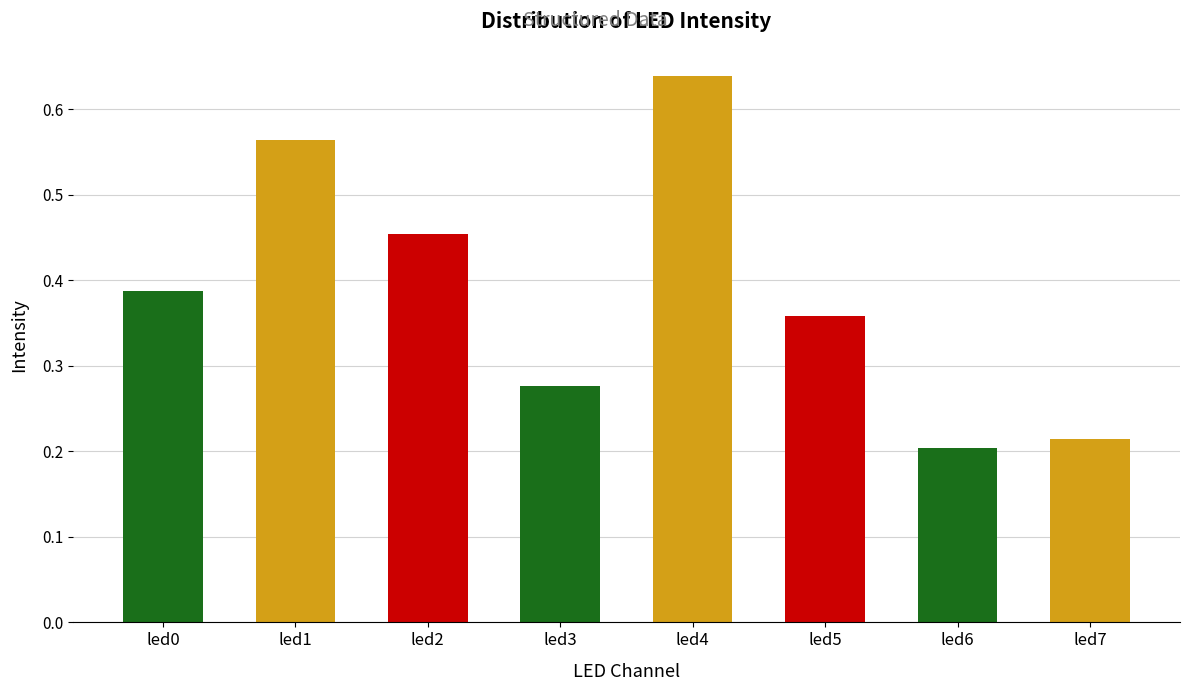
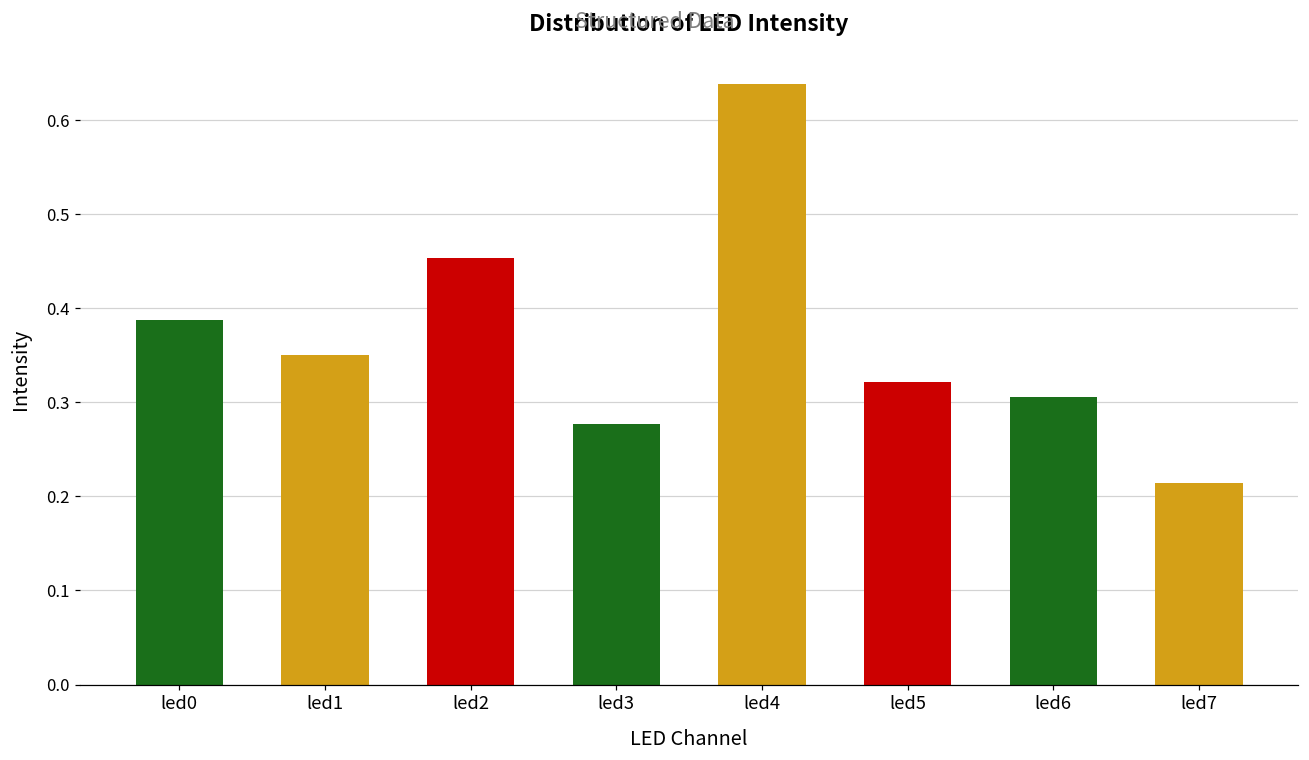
  {
    "led0": 0.39,
-   "led1": 0.56,
+   "led1": 0.35,
    "led2": 0.45,
    "led3": 0.28,
    "led4": 0.64,
-   "led5": 0.36,
-   "led6": 0.20,
+   "led5": 0.32,
+   "led6": 0.31,
    "led7": 0.21
  }
